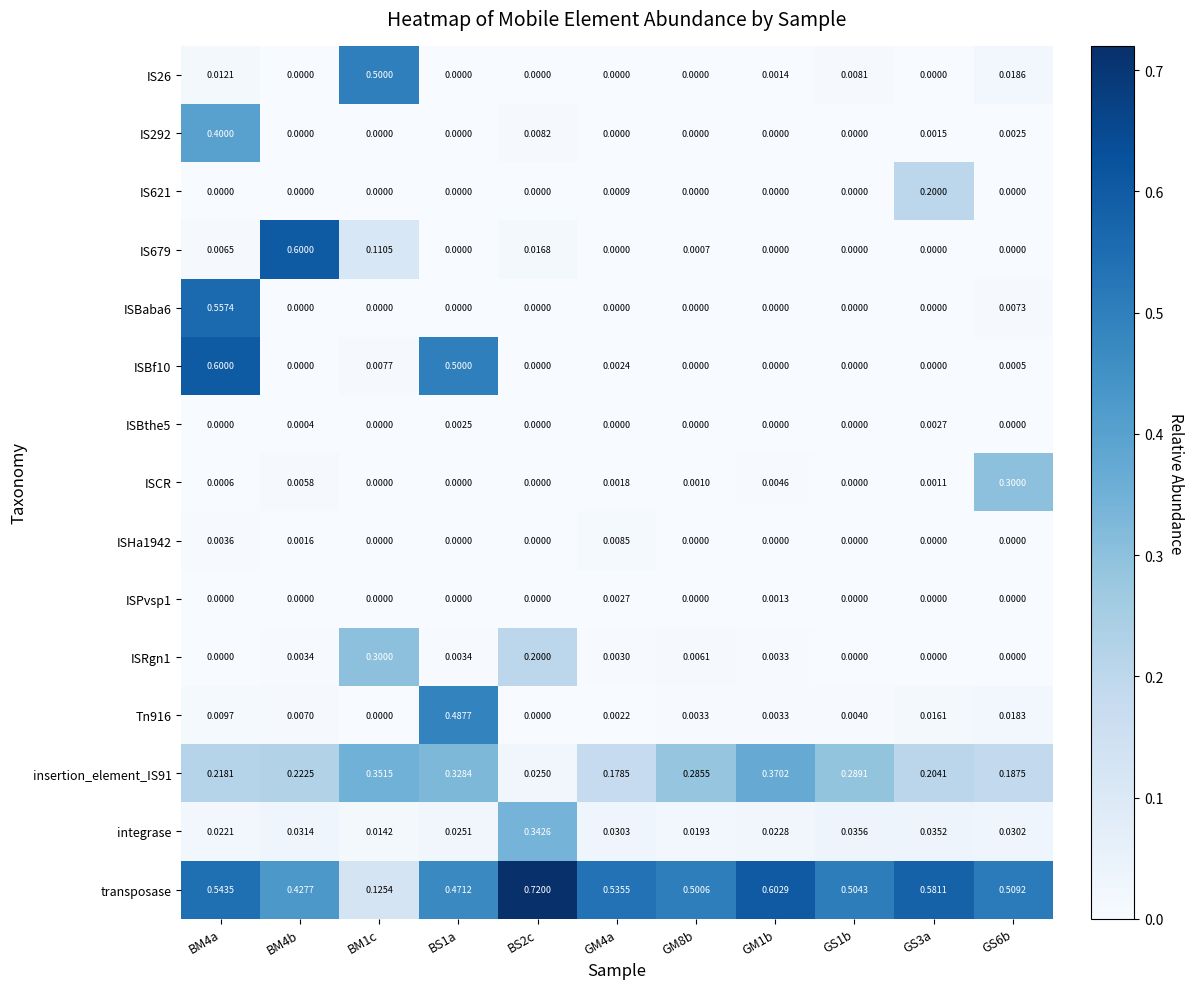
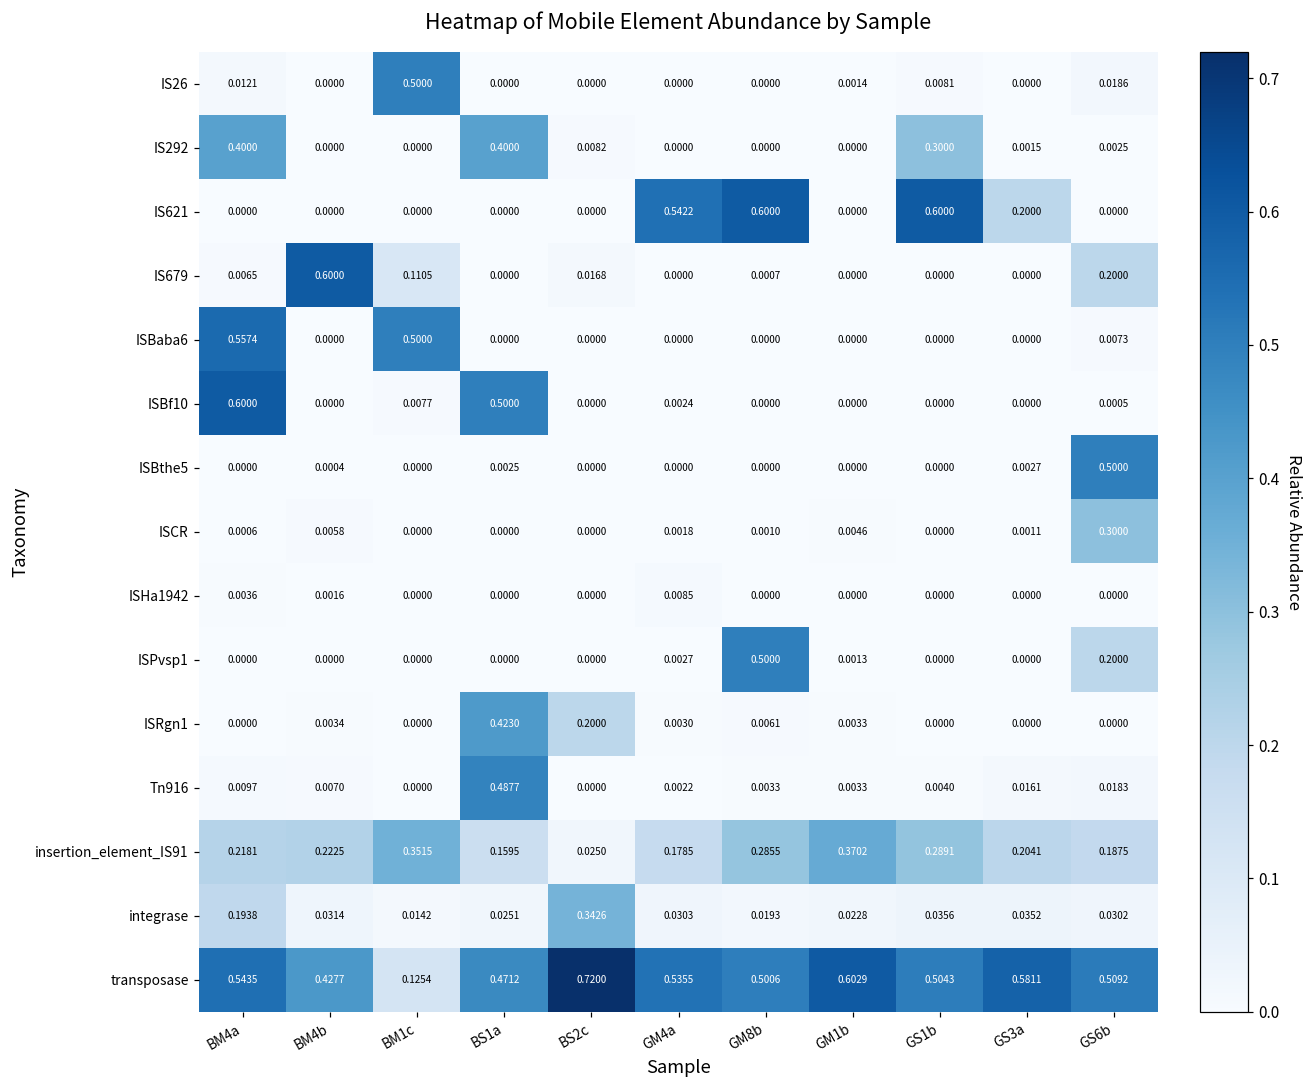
  {
    "IS26": {
      "BM4a": 0.0121,
      "BM4b": 0.0000,
      "BM1c": 0.5000,
      "BS1a": 0.0000,
      "BS2c": 0.0000,
      "GM4a": 0.0000,
      "GM8b": 0.0000,
      "GM1b": 0.0014,
      "GS1b": 0.0081,
      "GS3a": 0.0000,
      "GS6b": 0.0186
    },
    "IS292": {
      "BM4a": 0.4000,
      "BM4b": 0.0000,
      "BM1c": 0.0000,
-     "BS1a": 0.0000,
+     "BS1a": 0.4000,
      "BS2c": 0.0082,
      "GM4a": 0.0000,
      "GM8b": 0.0000,
      "GM1b": 0.0000,
-     "GS1b": 0.0000,
+     "GS1b": 0.3000,
      "GS3a": 0.0015,
      "GS6b": 0.0025
    },
    "IS621": {
      "BM4a": 0.0000,
      "BM4b": 0.0000,
      "BM1c": 0.0000,
      "BS1a": 0.0000,
      "BS2c": 0.0000,
-     "GM4a": 0.0009,
-     "GM8b": 0.0000,
+     "GM4a": 0.5422,
+     "GM8b": 0.6000,
      "GM1b": 0.0000,
-     "GS1b": 0.0000,
+     "GS1b": 0.6000,
      "GS3a": 0.2000,
      "GS6b": 0.0000
    },
    "IS679": {
      "BM4a": 0.0065,
      "BM4b": 0.6000,
      "BM1c": 0.1105,
      "BS1a": 0.0000,
      "BS2c": 0.0168,
      "GM4a": 0.0000,
      "GM8b": 0.0007,
      "GM1b": 0.0000,
      "GS1b": 0.0000,
      "GS3a": 0.0000,
-     "GS6b": 0.0000
+     "GS6b": 0.2000
    },
    "ISBaba6": {
      "BM4a": 0.5574,
      "BM4b": 0.0000,
-     "BM1c": 0.0000,
+     "BM1c": 0.5000,
      "BS1a": 0.0000,
      "BS2c": 0.0000,
      "GM4a": 0.0000,
      "GM8b": 0.0000,
      "GM1b": 0.0000,
      "GS1b": 0.0000,
      "GS3a": 0.0000,
      "GS6b": 0.0073
    },
    "ISBf10": {
      "BM4a": 0.6000,
      "BM4b": 0.0000,
      "BM1c": 0.0077,
      "BS1a": 0.5000,
      "BS2c": 0.0000,
      "GM4a": 0.0024,
      "GM8b": 0.0000,
      "GM1b": 0.0000,
      "GS1b": 0.0000,
      "GS3a": 0.0000,
      "GS6b": 0.0005
    },
    "ISBthe5": {
      "BM4a": 0.0000,
      "BM4b": 0.0004,
      "BM1c": 0.0000,
      "BS1a": 0.0025,
      "BS2c": 0.0000,
      "GM4a": 0.0000,
      "GM8b": 0.0000,
      "GM1b": 0.0000,
      "GS1b": 0.0000,
      "GS3a": 0.0027,
-     "GS6b": 0.0000
+     "GS6b": 0.5000
    },
    "ISCR": {
      "BM4a": 0.0006,
      "BM4b": 0.0058,
      "BM1c": 0.0000,
      "BS1a": 0.0000,
      "BS2c": 0.0000,
      "GM4a": 0.0018,
      "GM8b": 0.0010,
      "GM1b": 0.0046,
      "GS1b": 0.0000,
      "GS3a": 0.0011,
      "GS6b": 0.3000
    },
    "ISHa1942": {
      "BM4a": 0.0036,
      "BM4b": 0.0016,
      "BM1c": 0.0000,
      "BS1a": 0.0000,
      "BS2c": 0.0000,
      "GM4a": 0.0085,
      "GM8b": 0.0000,
      "GM1b": 0.0000,
      "GS1b": 0.0000,
      "GS3a": 0.0000,
      "GS6b": 0.0000
    },
    "ISPvsp1": {
      "BM4a": 0.0000,
      "BM4b": 0.0000,
      "BM1c": 0.0000,
      "BS1a": 0.0000,
      "BS2c": 0.0000,
      "GM4a": 0.0027,
-     "GM8b": 0.0000,
+     "GM8b": 0.5000,
      "GM1b": 0.0013,
      "GS1b": 0.0000,
      "GS3a": 0.0000,
-     "GS6b": 0.0000
+     "GS6b": 0.2000
    },
    "ISRgn1": {
      "BM4a": 0.0000,
      "BM4b": 0.0034,
-     "BM1c": 0.3000,
-     "BS1a": 0.0034,
+     "BM1c": 0.0000,
+     "BS1a": 0.4230,
      "BS2c": 0.2000,
      "GM4a": 0.0030,
      "GM8b": 0.0061,
      "GM1b": 0.0033,
      "GS1b": 0.0000,
      "GS3a": 0.0000,
      "GS6b": 0.0000
    },
    "Tn916": {
      "BM4a": 0.0097,
      "BM4b": 0.0070,
      "BM1c": 0.0000,
      "BS1a": 0.4877,
      "BS2c": 0.0000,
      "GM4a": 0.0022,
      "GM8b": 0.0033,
      "GM1b": 0.0033,
      "GS1b": 0.0040,
      "GS3a": 0.0161,
      "GS6b": 0.0183
    },
    "insertion_element_IS91": {
      "BM4a": 0.2181,
      "BM4b": 0.2225,
      "BM1c": 0.3515,
-     "BS1a": 0.3284,
+     "BS1a": 0.1595,
      "BS2c": 0.0250,
      "GM4a": 0.1785,
      "GM8b": 0.2855,
      "GM1b": 0.3702,
      "GS1b": 0.2891,
      "GS3a": 0.2041,
      "GS6b": 0.1875
    },
    "integrase": {
-     "BM4a": 0.0221,
+     "BM4a": 0.1938,
      "BM4b": 0.0314,
      "BM1c": 0.0142,
      "BS1a": 0.0251,
      "BS2c": 0.3426,
      "GM4a": 0.0303,
      "GM8b": 0.0193,
      "GM1b": 0.0228,
      "GS1b": 0.0356,
      "GS3a": 0.0352,
      "GS6b": 0.0302
    },
    "transposase": {
      "BM4a": 0.5435,
      "BM4b": 0.4277,
      "BM1c": 0.1254,
      "BS1a": 0.4712,
      "BS2c": 0.7200,
      "GM4a": 0.5355,
      "GM8b": 0.5006,
      "GM1b": 0.6029,
      "GS1b": 0.5043,
      "GS3a": 0.5811,
      "GS6b": 0.5092
    }
  }
